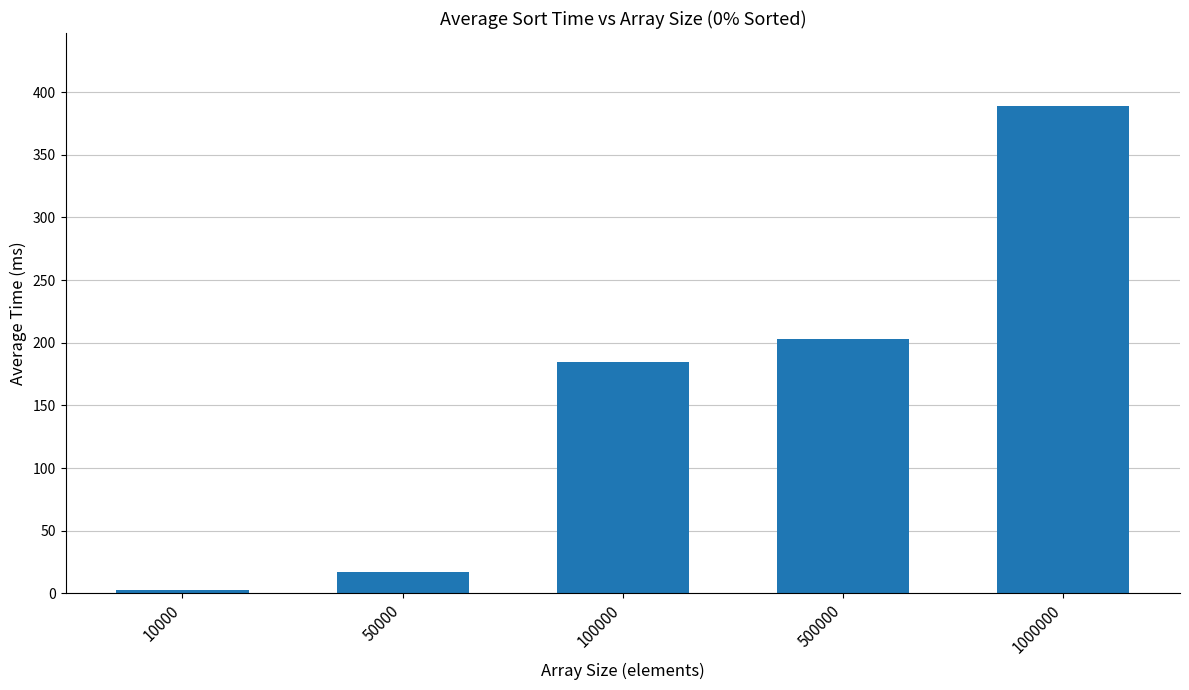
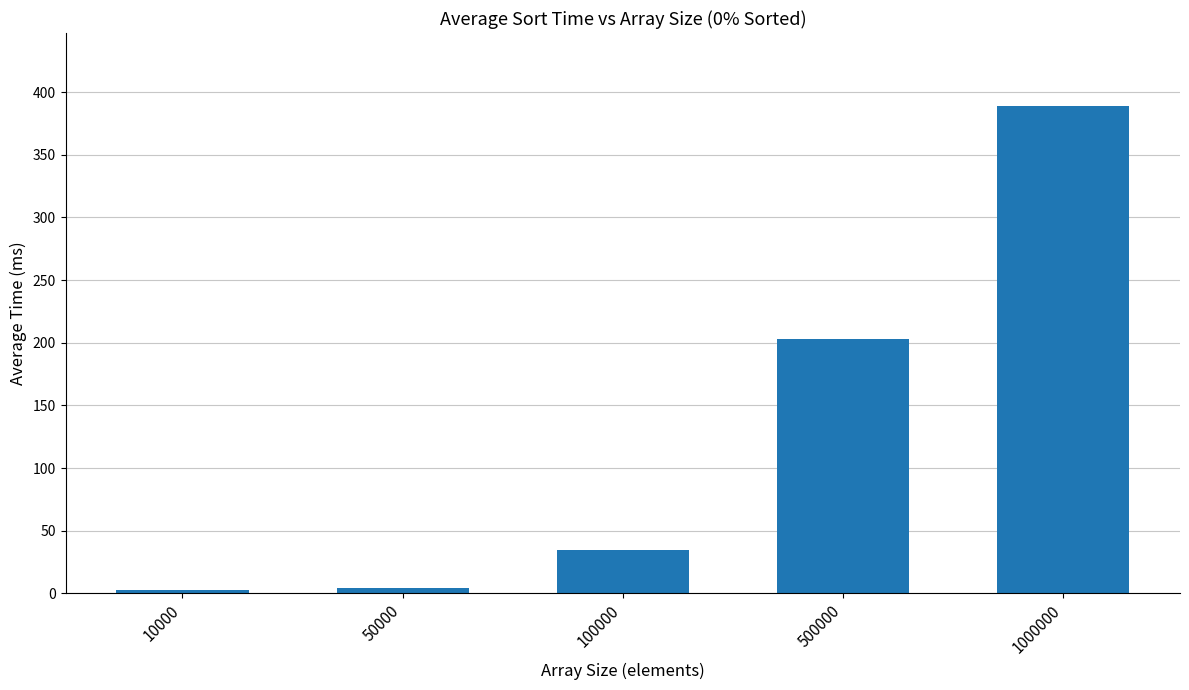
  {
    "10000": 3,
-   "50000": 17,
-   "100000": 184,
+   "50000": 4,
+   "100000": 35,
    "500000": 203,
    "1000000": 389
  }
